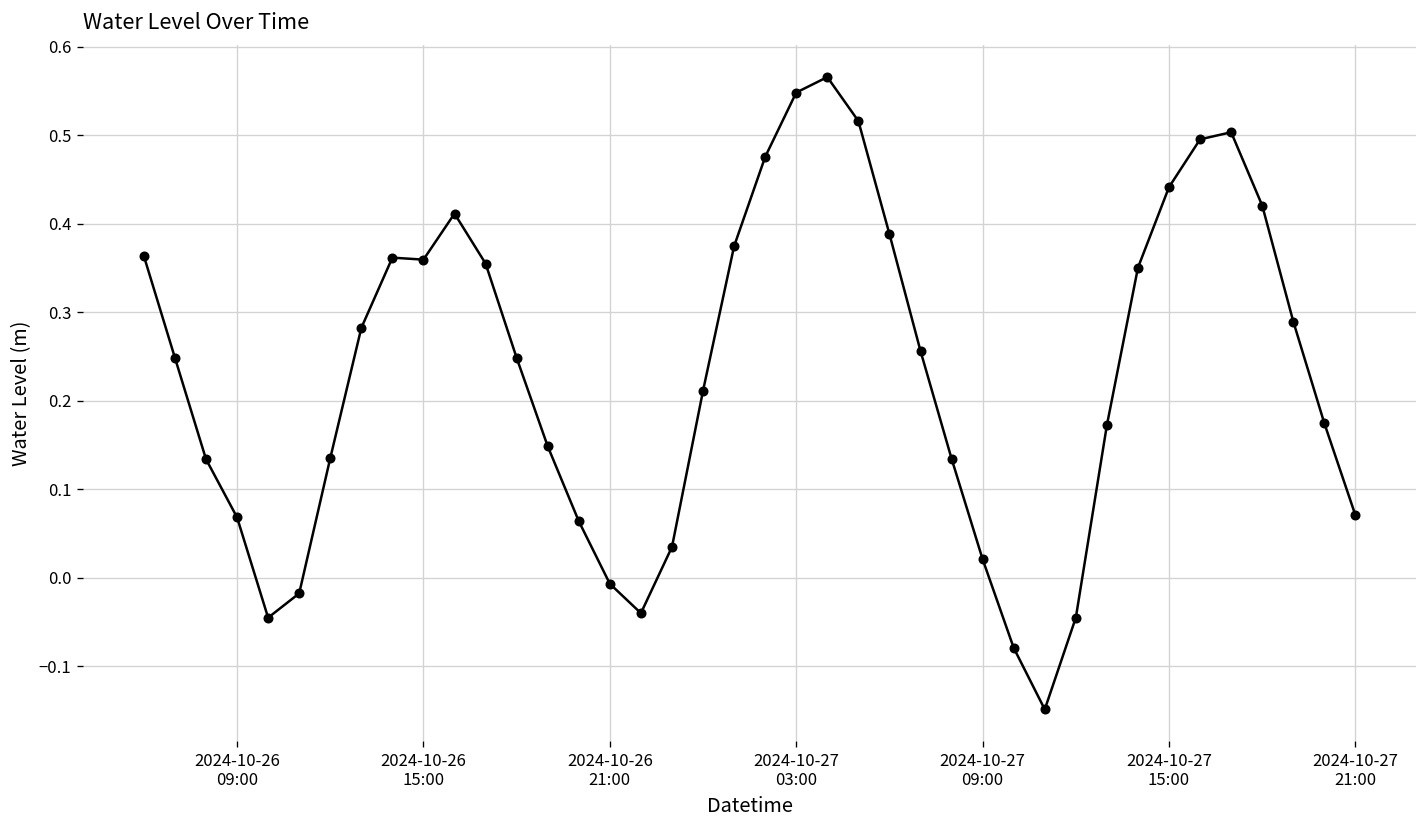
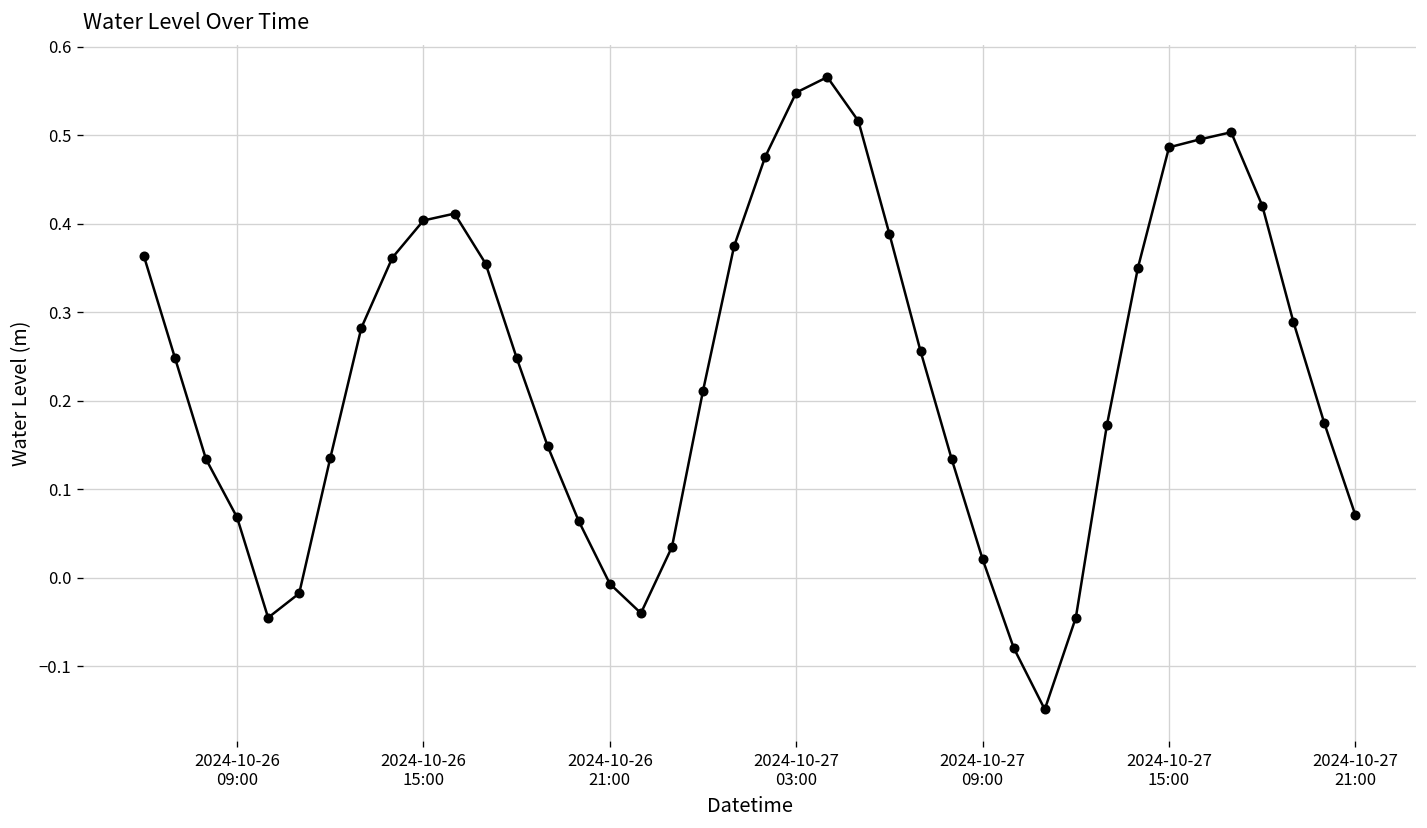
  {
    "2024-10-26 09:00": 0.07,
-   "2024-10-26 15:00": 0.36,
+   "2024-10-26 15:00": 0.40,
    "2024-10-26 21:00": -0.01,
    "2024-10-27 03:00": 0.55,
    "2024-10-27 09:00": 0.02,
-   "2024-10-27 15:00": 0.44,
+   "2024-10-27 15:00": 0.49,
    "2024-10-27 21:00": 0.07
  }
